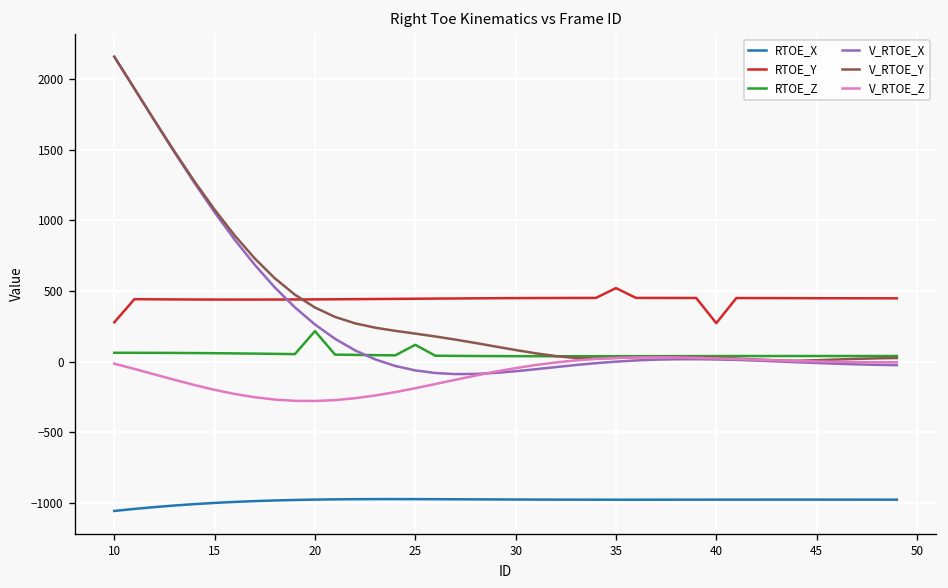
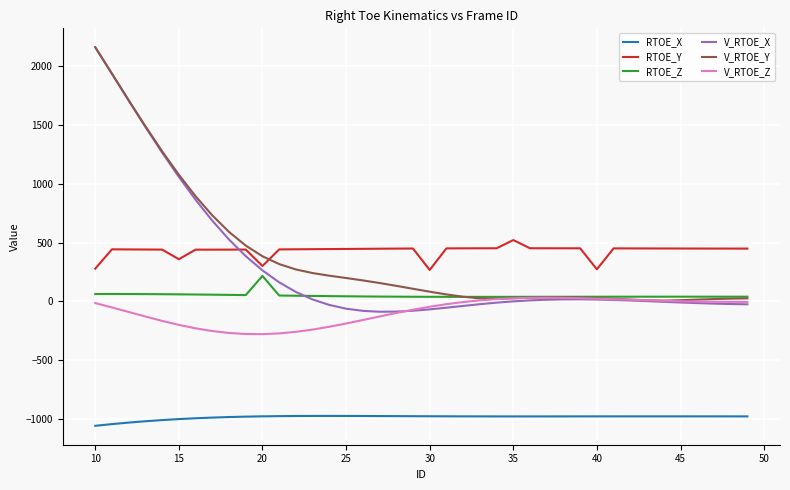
  {
    "RTOE_X": {
      "10": -1060,
      "15": -1000,
      "20": -980,
      "25": -970,
      "30": -980,
      "35": -980,
      "40": -980,
      "45": -980
    },
    "RTOE_Y": {
      "10": 280,
-     "15": 440,
-     "20": 440,
+     "15": 360,
+     "20": 300,
      "25": 450,
-     "30": 450,
+     "30": 270,
      "35": 520,
      "40": 270,
      "45": 450
    },
    "RTOE_Z": {
      "10": 60,
      "15": 60,
      "20": 220,
-     "25": 120,
+     "25": 40,
      "30": 40,
      "45": 40
    },
    "V_RTOE_X": {
      "20": 260,
      "25": -60,
      "30": -70,
      "35": 0
    },
    "V_RTOE_Y": {
      "20": 380,
      "25": 200,
      "30": 80
    },
    "V_RTOE_Z": {
      "10": -10,
      "15": -200,
      "20": -280,
      "25": -190,
      "30": -50
    }
  }
